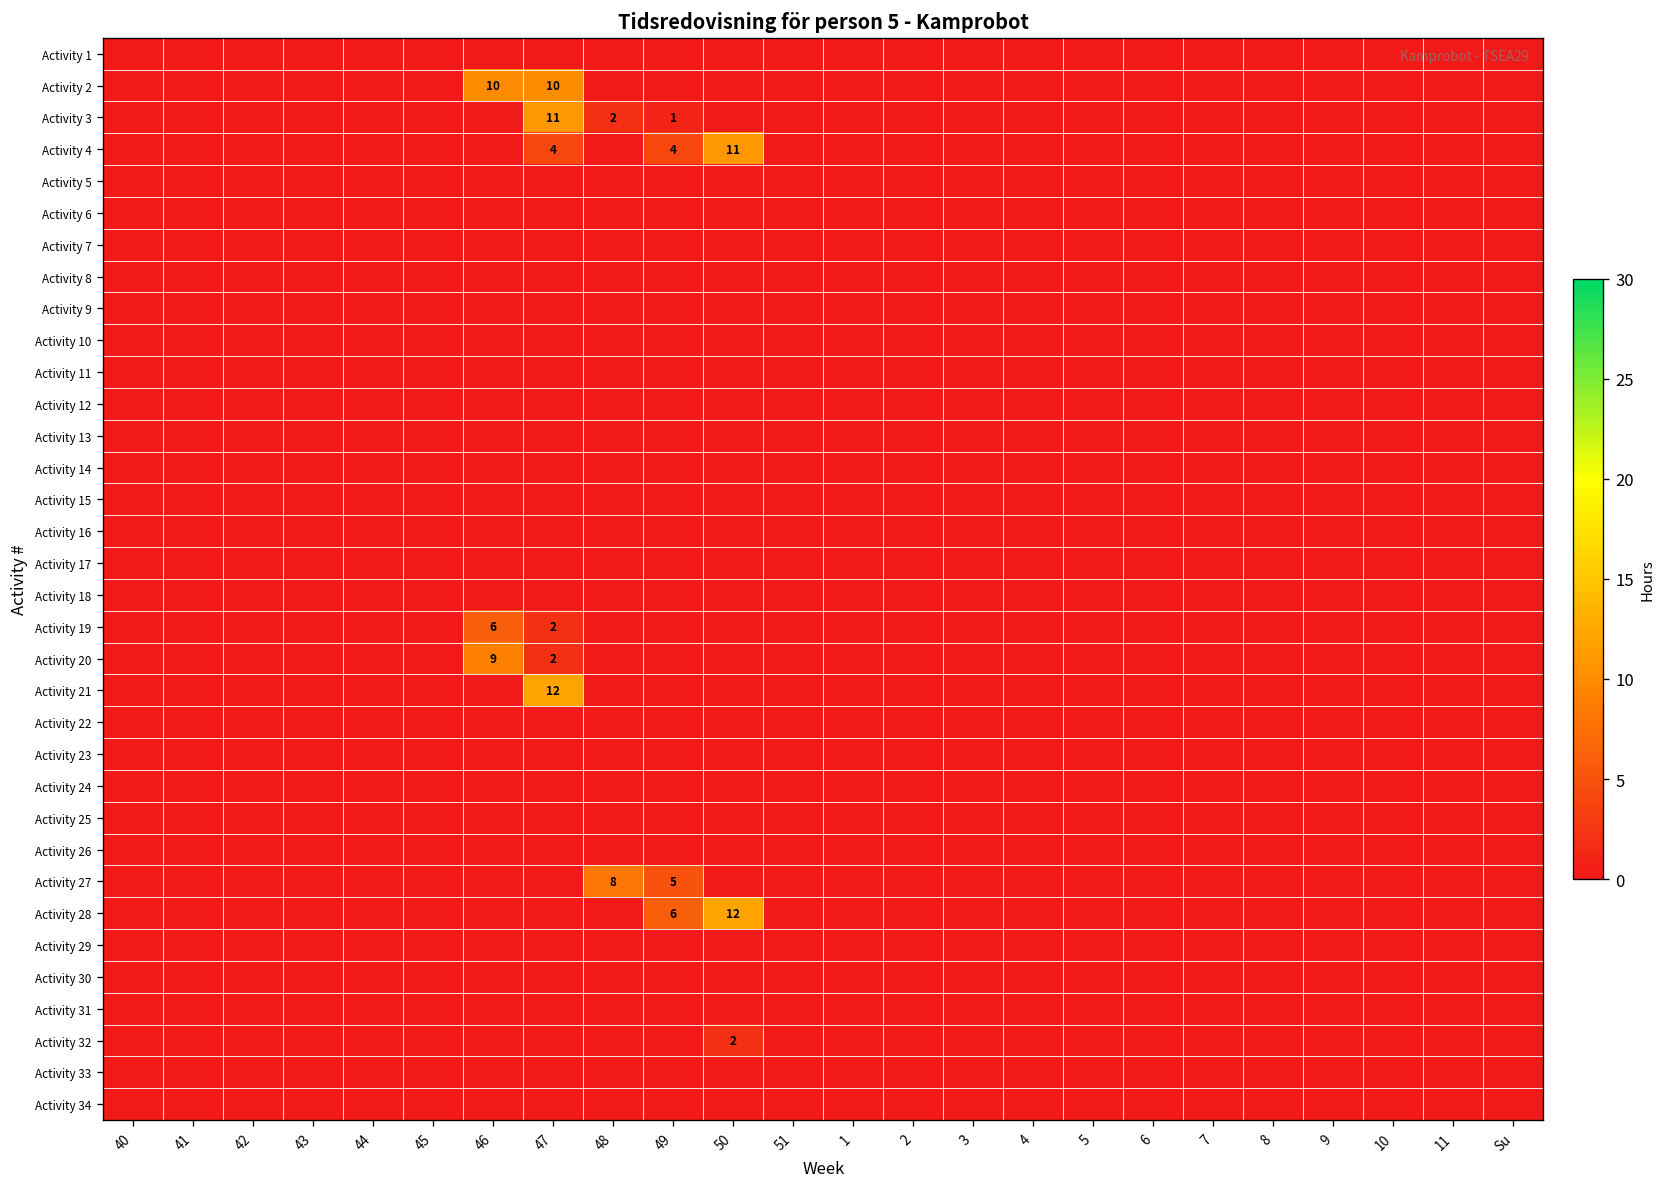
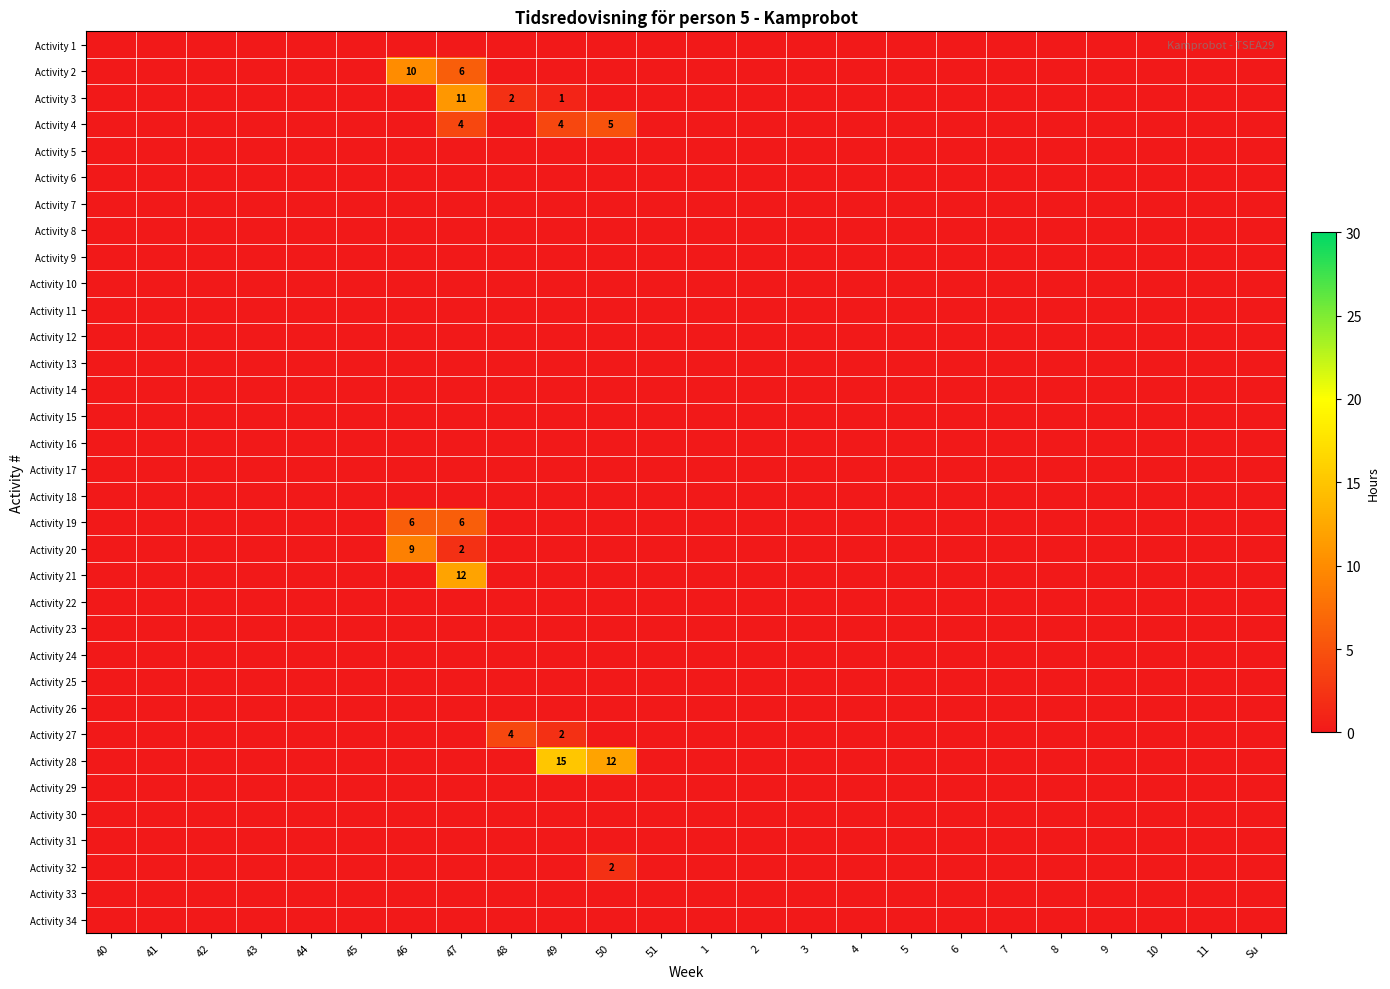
  {
    "Activity 2": {
      "46": 10,
-     "47": 10
+     "47": 6
    },
    "Activity 3": {
      "47": 11,
      "48": 2,
      "49": 1
    },
    "Activity 4": {
      "47": 4,
      "49": 4,
-     "50": 11
+     "50": 5
    },
    "Activity 19": {
      "46": 6,
-     "47": 2
+     "47": 6
    },
    "Activity 20": {
      "46": 9,
      "47": 2
    },
    "Activity 21": {
      "47": 12
    },
    "Activity 27": {
-     "48": 8,
-     "49": 5
+     "48": 4,
+     "49": 2
    },
    "Activity 28": {
-     "49": 6,
+     "49": 15,
      "50": 12
    },
    "Activity 32": {
      "50": 2
    }
  }
